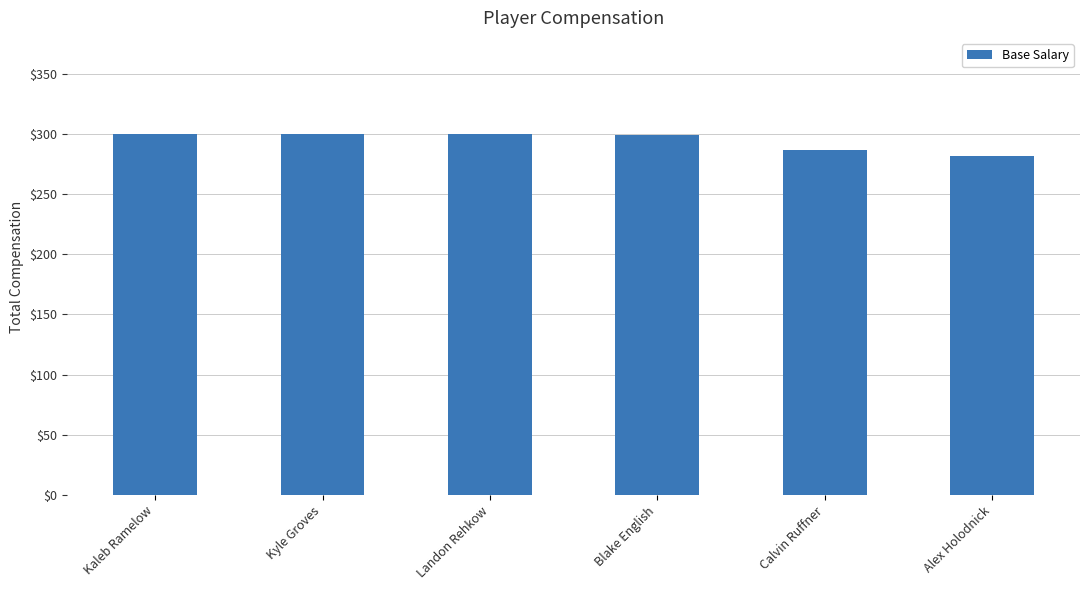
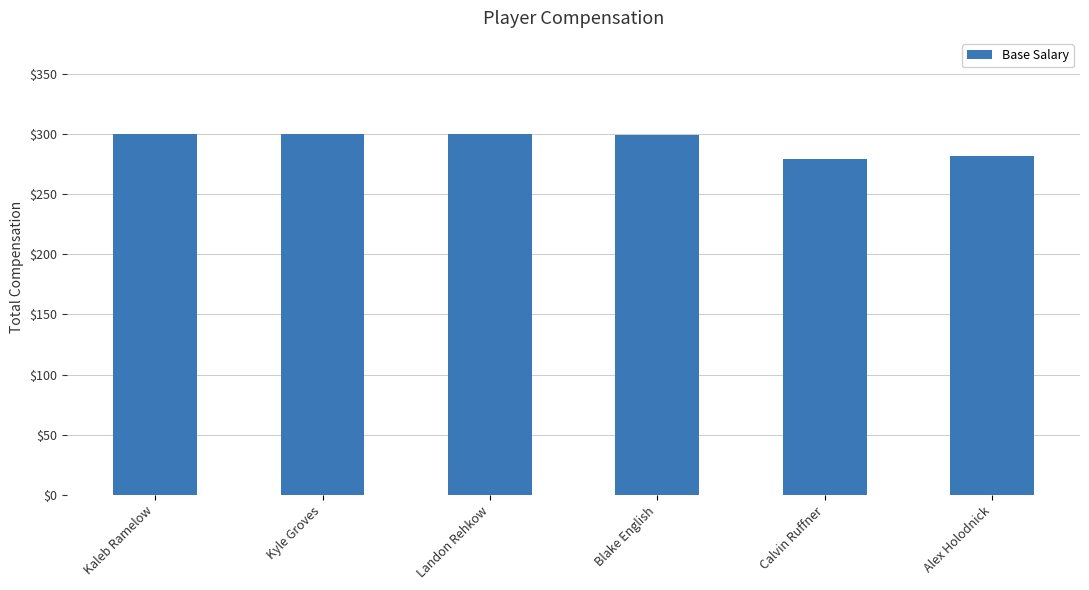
  {
    "Kaleb Ramelow": "$300",
    "Kyle Groves": "$300",
    "Landon Rehkow": "$300",
    "Blake English": "$299",
-   "Calvin Ruffner": "$287",
+   "Calvin Ruffner": "$279",
    "Alex Holodnick": "$282"
  }
